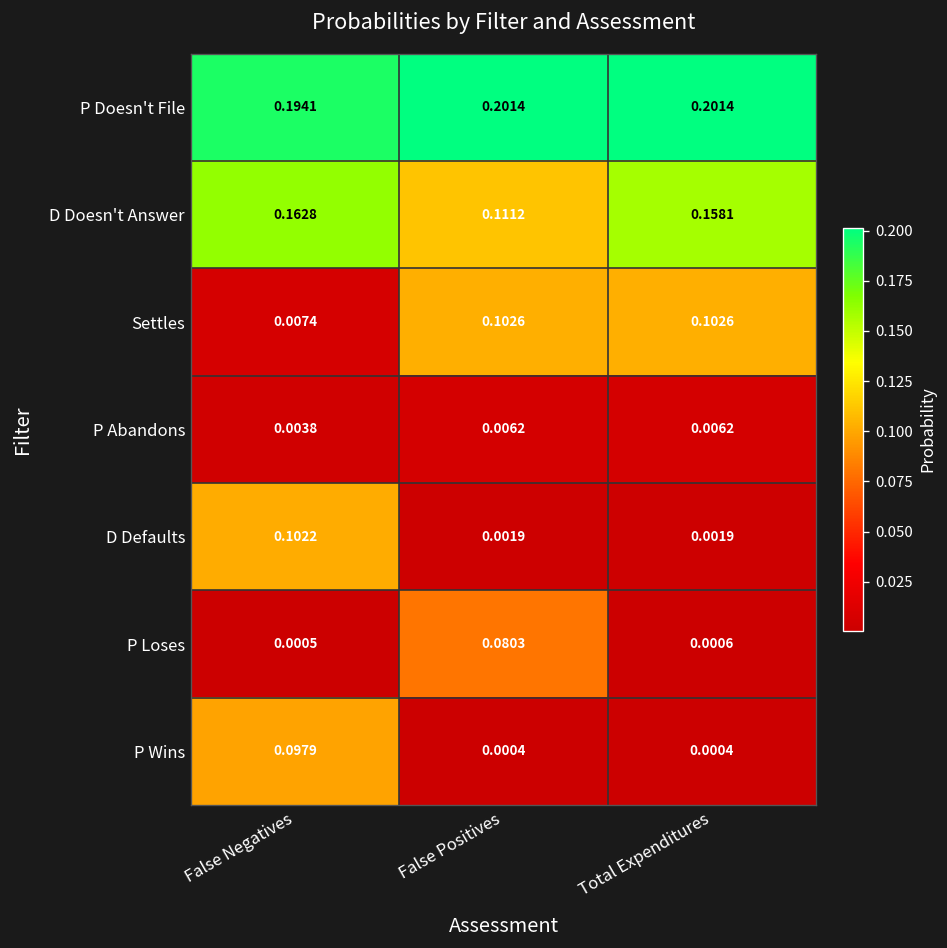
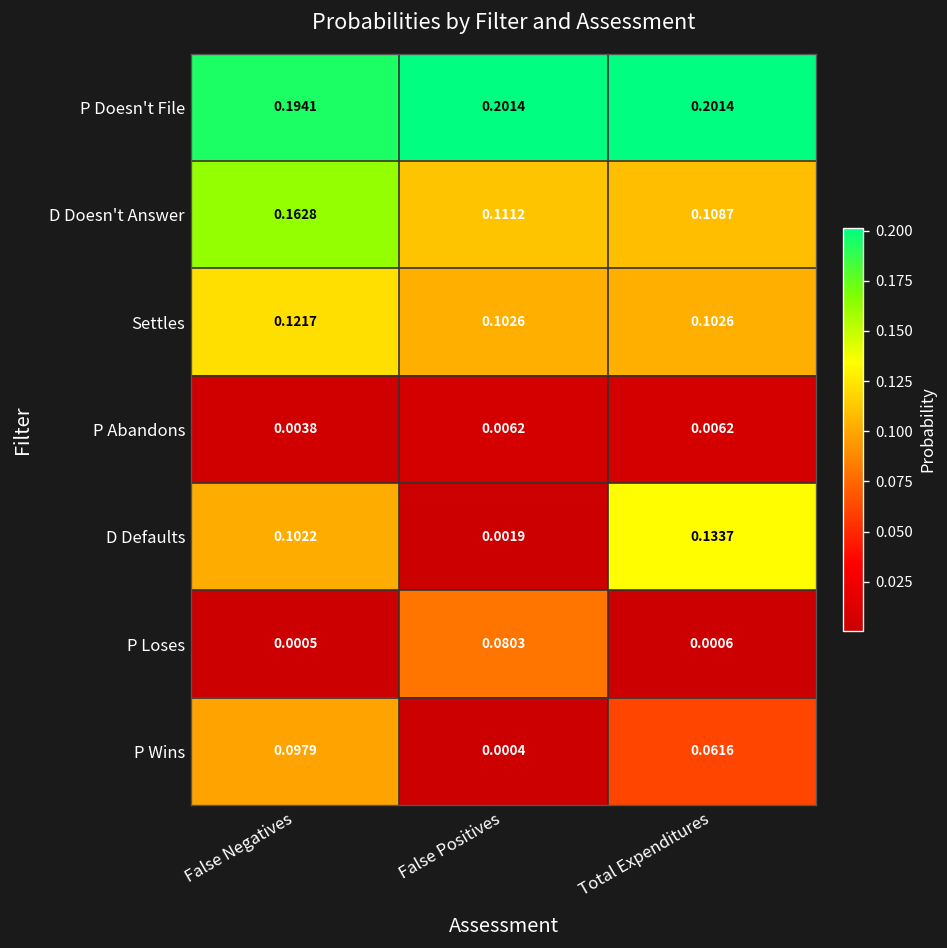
  {
    "P Doesn't File": {
      "False Negatives": 0.1941,
      "False Positives": 0.2014,
      "Total Expenditures": 0.2014
    },
    "D Doesn't Answer": {
      "False Negatives": 0.1628,
      "False Positives": 0.1112,
-     "Total Expenditures": 0.1581
+     "Total Expenditures": 0.1087
    },
    "Settles": {
-     "False Negatives": 0.0074,
+     "False Negatives": 0.1217,
      "False Positives": 0.1026,
      "Total Expenditures": 0.1026
    },
    "P Abandons": {
      "False Negatives": 0.0038,
      "False Positives": 0.0062,
      "Total Expenditures": 0.0062
    },
    "D Defaults": {
      "False Negatives": 0.1022,
      "False Positives": 0.0019,
-     "Total Expenditures": 0.0019
+     "Total Expenditures": 0.1337
    },
    "P Loses": {
      "False Negatives": 0.0005,
      "False Positives": 0.0803,
      "Total Expenditures": 0.0006
    },
    "P Wins": {
      "False Negatives": 0.0979,
      "False Positives": 0.0004,
-     "Total Expenditures": 0.0004
+     "Total Expenditures": 0.0616
    }
  }
